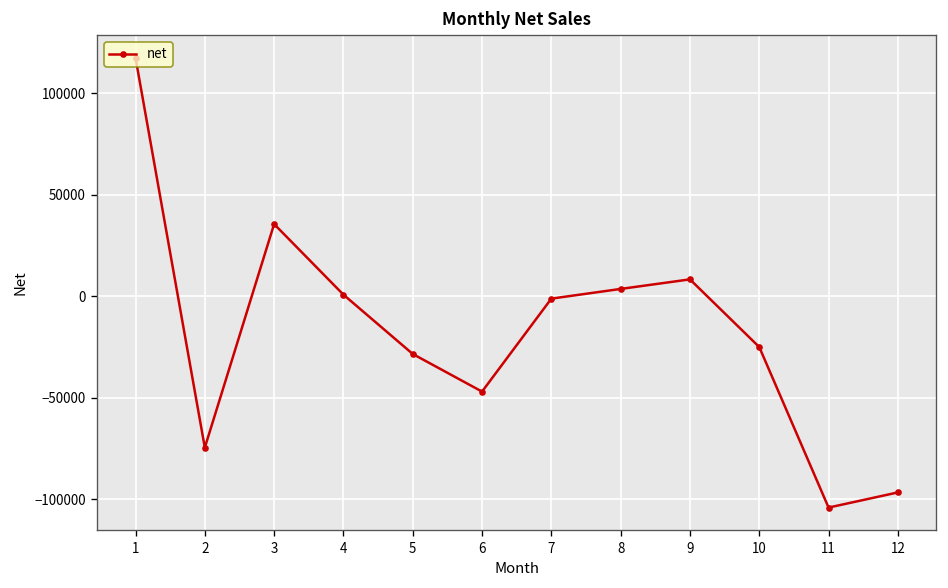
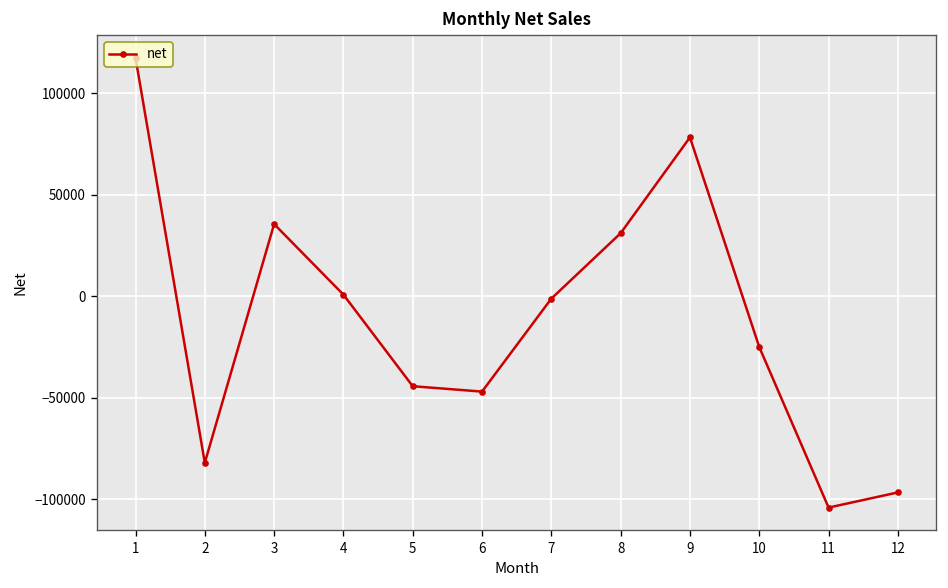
  {
-   "2": -74000,
+   "2": -82000,
    "3": 36000,
    "4": 1000,
-   "5": -28000,
+   "5": -44000,
    "6": -47000,
    "7": -1000,
-   "8": 4000,
-   "9": 8000,
+   "8": 31000,
+   "9": 78000,
    "10": -25000,
    "11": -104000,
    "12": -97000
  }
